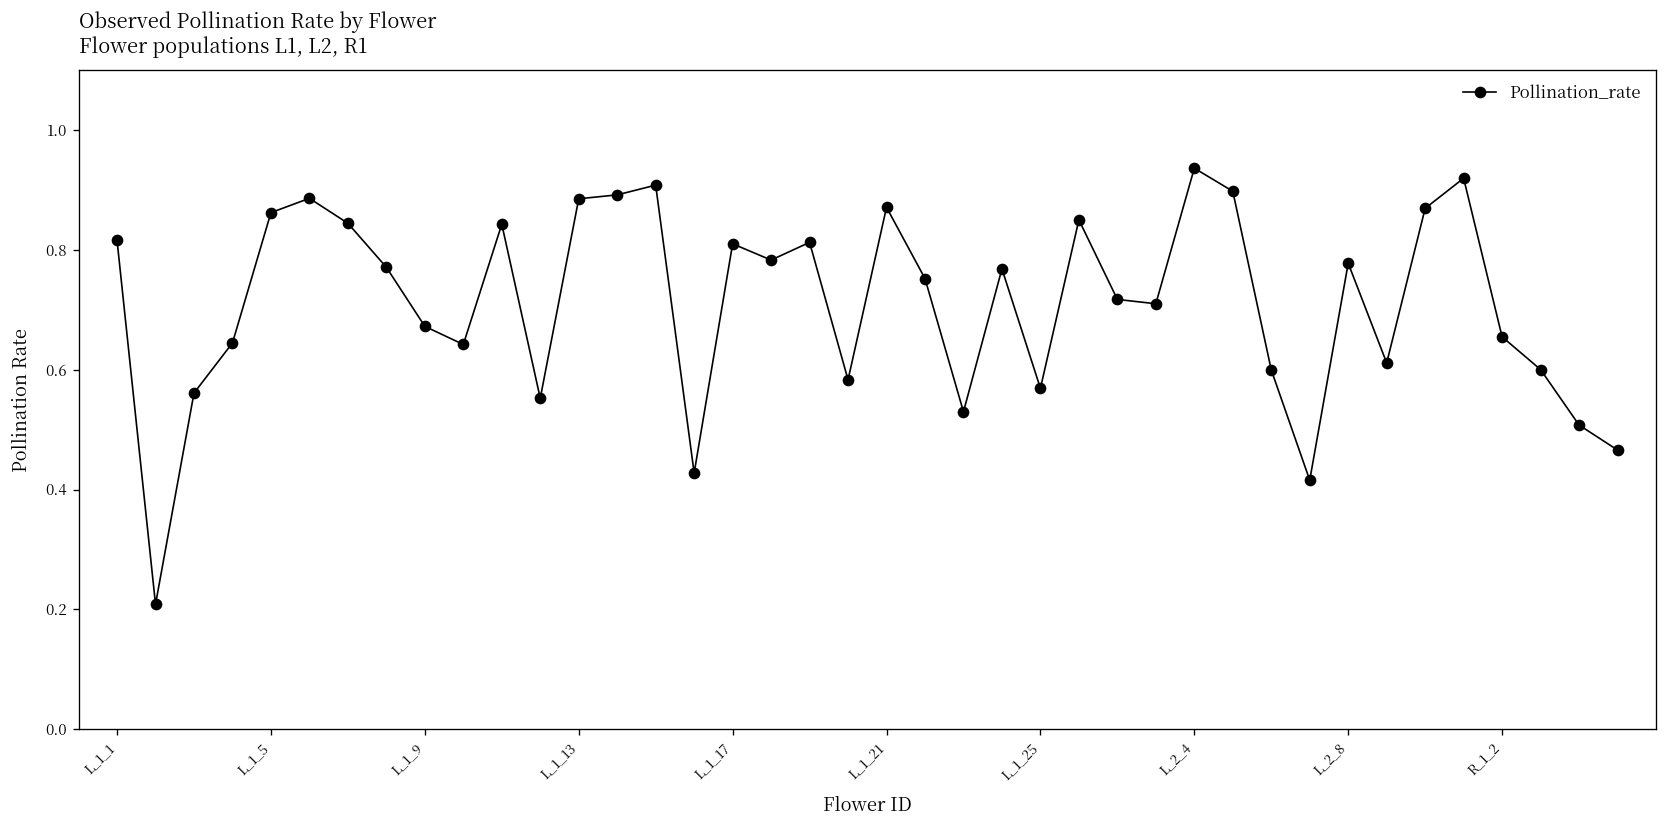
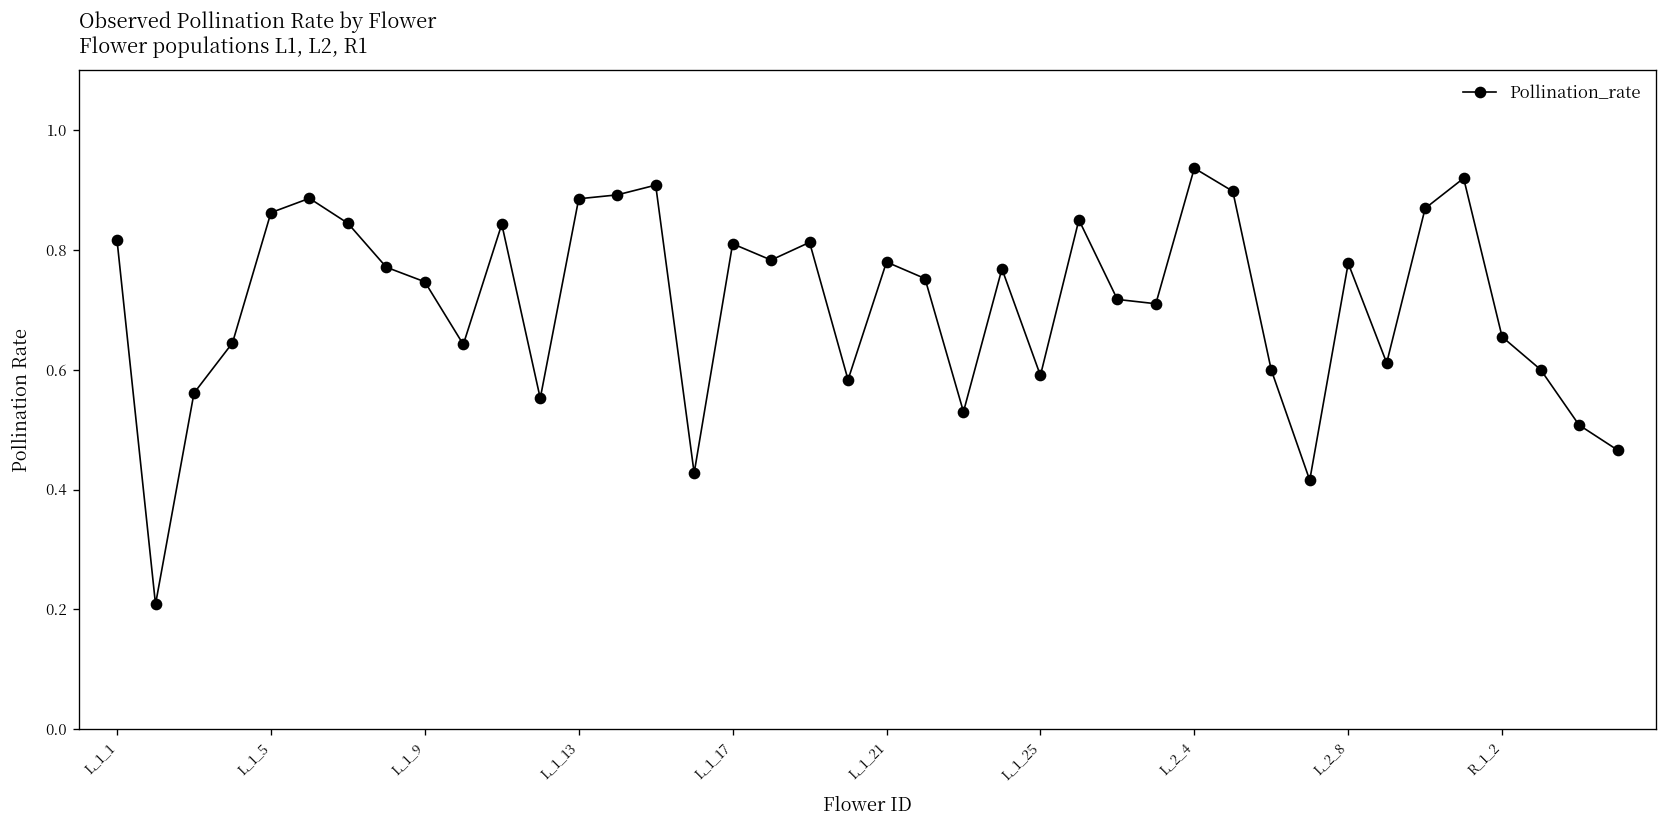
  {
    "L_1_1": 0.82,
    "L_1_5": 0.86,
-   "L_1_9": 0.67,
+   "L_1_9": 0.75,
    "L_1_13": 0.88,
    "L_1_17": 0.81,
-   "L_1_21": 0.87,
-   "L_1_25": 0.57,
+   "L_1_21": 0.78,
+   "L_1_25": 0.59,
    "L_2_4": 0.94,
    "L_2_8": 0.78,
    "R_1_2": 0.65
  }
